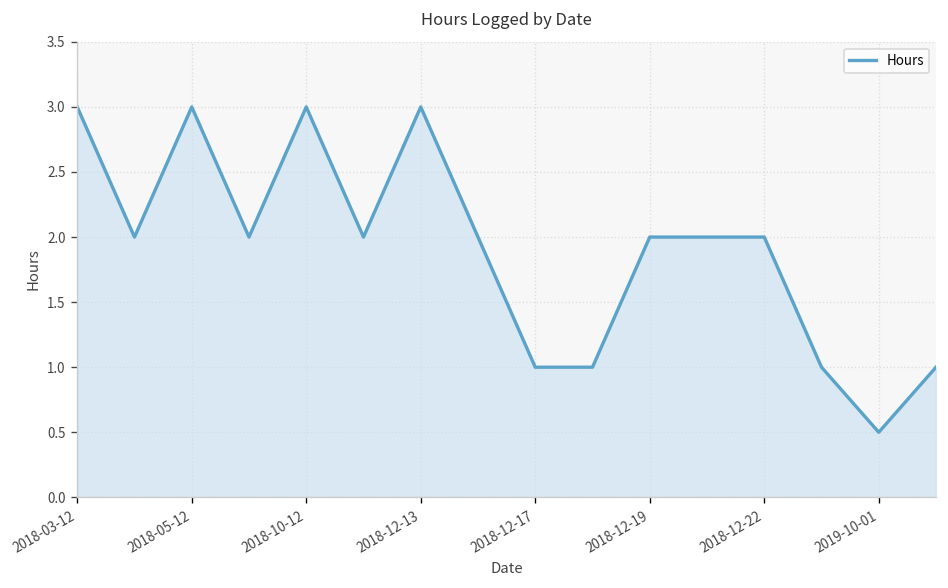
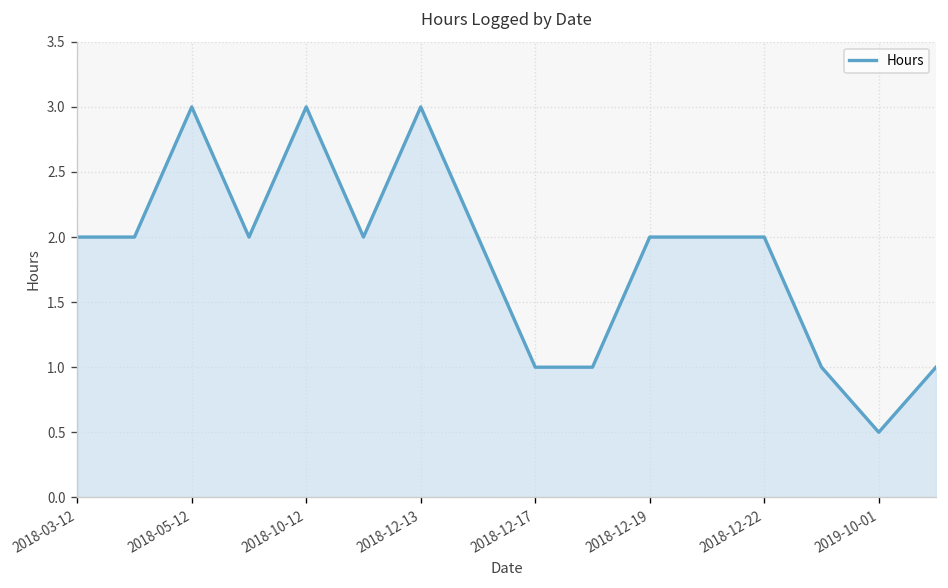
  {
-   "2018-03-12": 3,
+   "2018-03-12": 2,
    "2018-05-12": 3,
    "2018-10-12": 3,
    "2018-12-13": 3,
    "2018-12-17": 1,
    "2018-12-19": 2,
    "2018-12-22": 2,
    "2019-10-01": 0.50
  }
